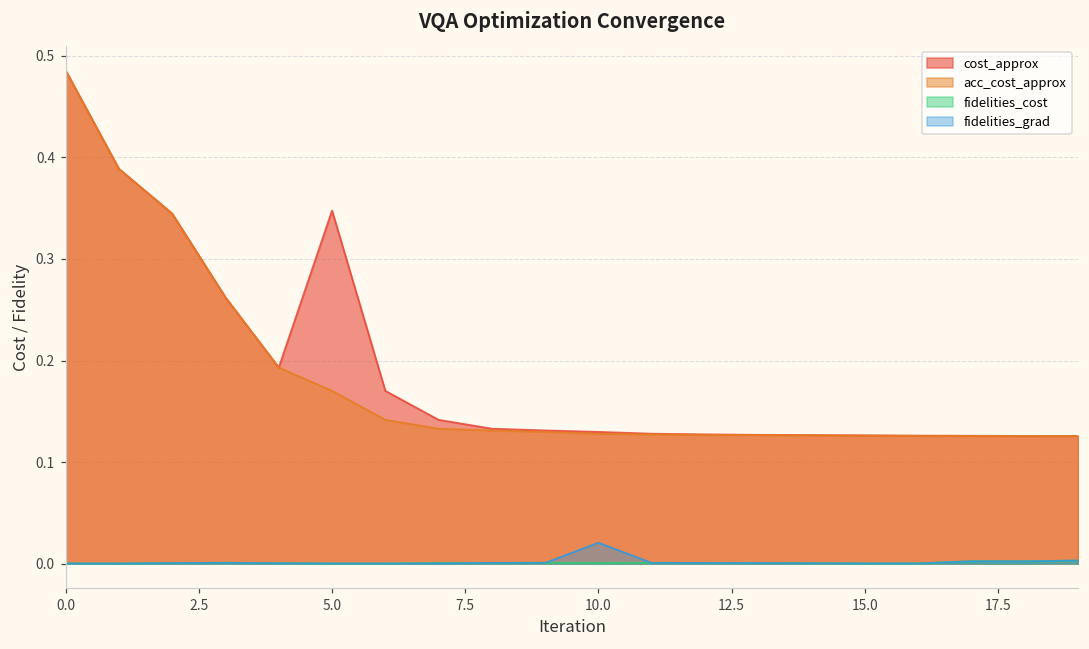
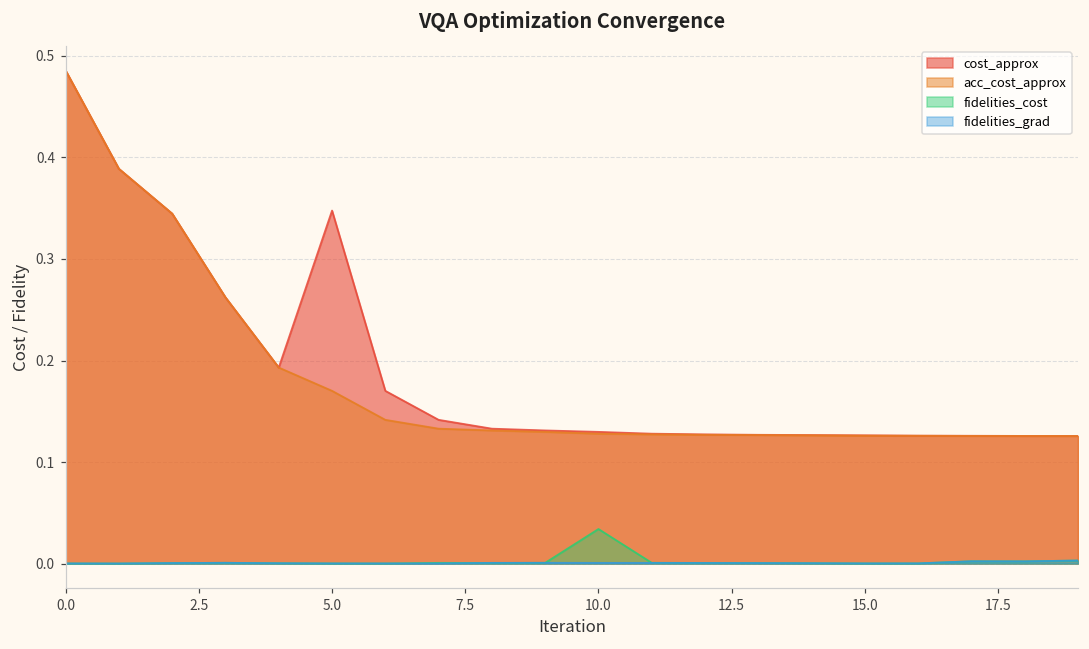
  {
    "fidelities_cost": {
-     "10.0": 0.00
+     "10.0": 0.03
    },
    "fidelities_grad": {
-     "10.0": 0.02
+     "10.0": 0.00
    }
  }
